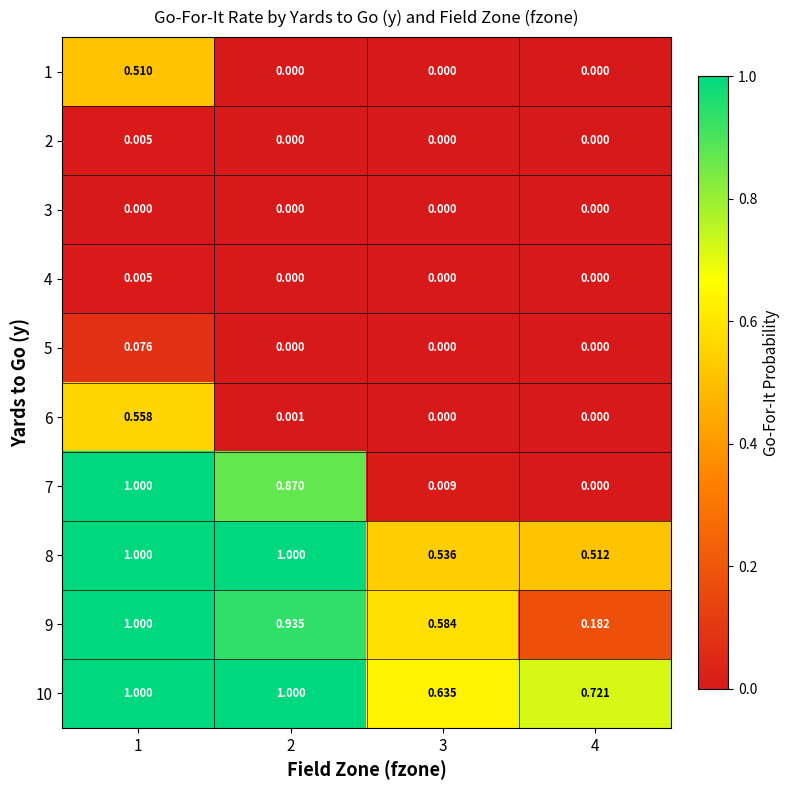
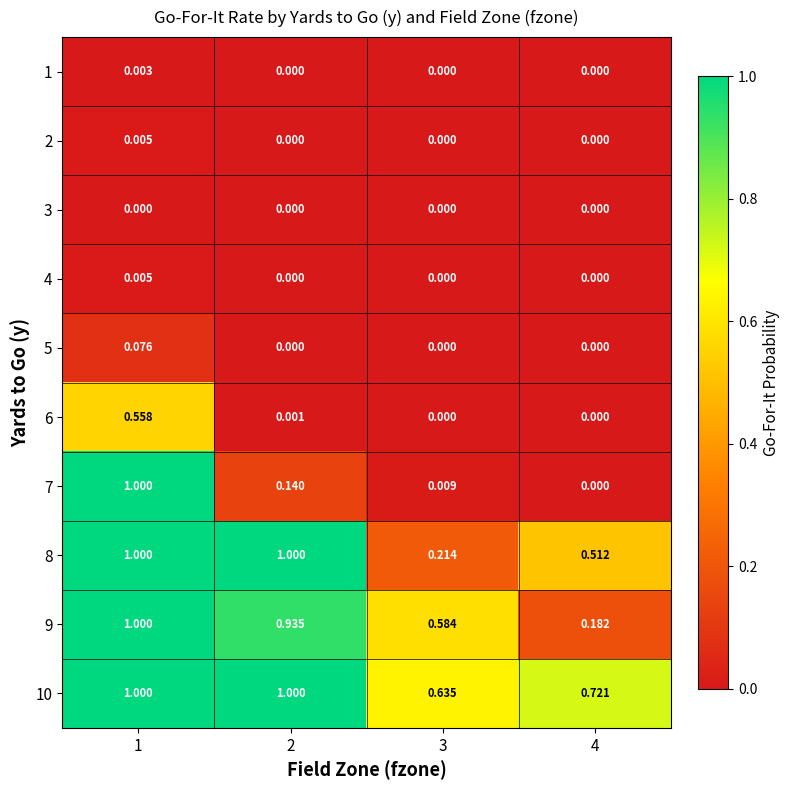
  {
    "1": {
-     "1": 0.510,
+     "1": 0.003,
      "2": 0.000,
      "3": 0.000,
      "4": 0.000
    },
    "2": {
      "1": 0.005,
      "2": 0.000,
      "3": 0.000,
      "4": 0.000
    },
    "3": {
      "1": 0.000,
      "2": 0.000,
      "3": 0.000,
      "4": 0.000
    },
    "4": {
      "1": 0.005,
      "2": 0.000,
      "3": 0.000,
      "4": 0.000
    },
    "5": {
      "1": 0.076,
      "2": 0.000,
      "3": 0.000,
      "4": 0.000
    },
    "6": {
      "1": 0.558,
      "2": 0.001,
      "3": 0.000,
      "4": 0.000
    },
    "7": {
      "1": 1.000,
-     "2": 0.870,
+     "2": 0.140,
      "3": 0.009,
      "4": 0.000
    },
    "8": {
      "1": 1.000,
      "2": 1.000,
-     "3": 0.536,
+     "3": 0.214,
      "4": 0.512
    },
    "9": {
      "1": 1.000,
      "2": 0.935,
      "3": 0.584,
      "4": 0.182
    },
    "10": {
      "1": 1.000,
      "2": 1.000,
      "3": 0.635,
      "4": 0.721
    }
  }
